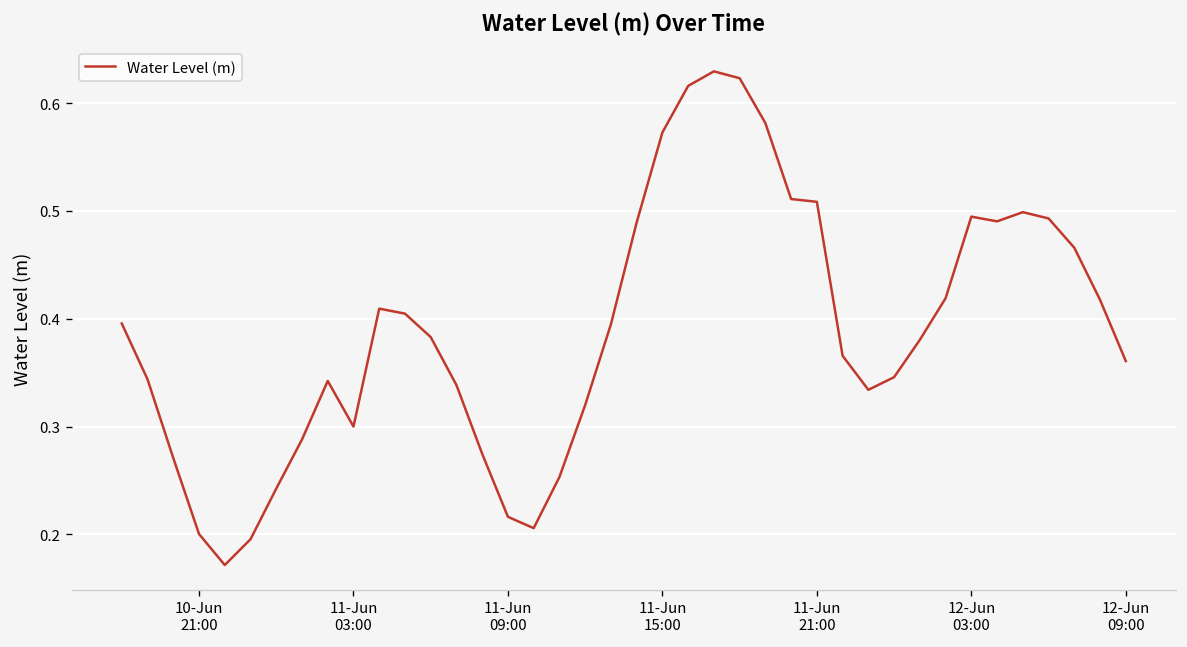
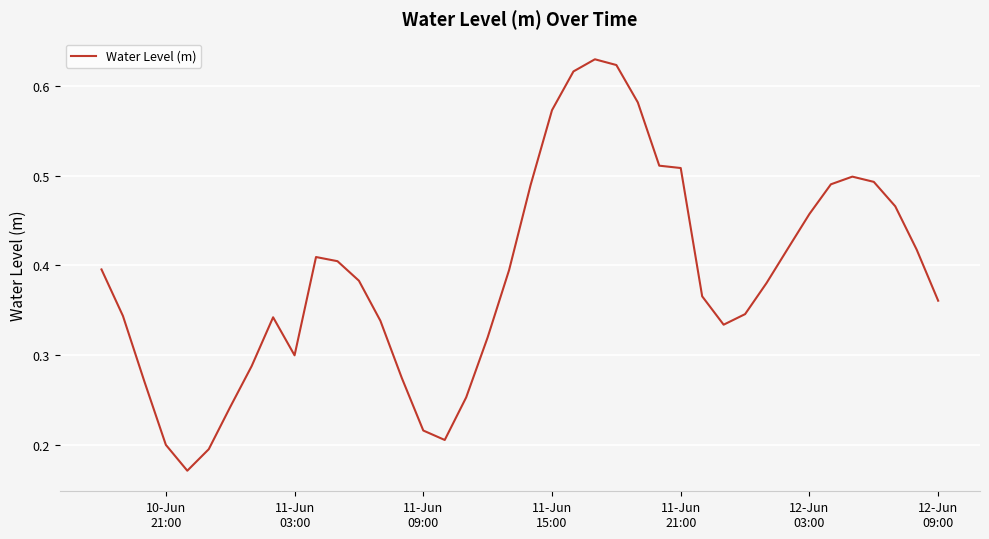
  {
    "10-Jun 21:00": 0.20,
    "11-Jun 03:00": 0.30,
    "11-Jun 09:00": 0.22,
    "11-Jun 15:00": 0.57,
    "11-Jun 21:00": 0.51,
-   "12-Jun 03:00": 0.49,
+   "12-Jun 03:00": 0.46,
    "12-Jun 09:00": 0.36
  }
